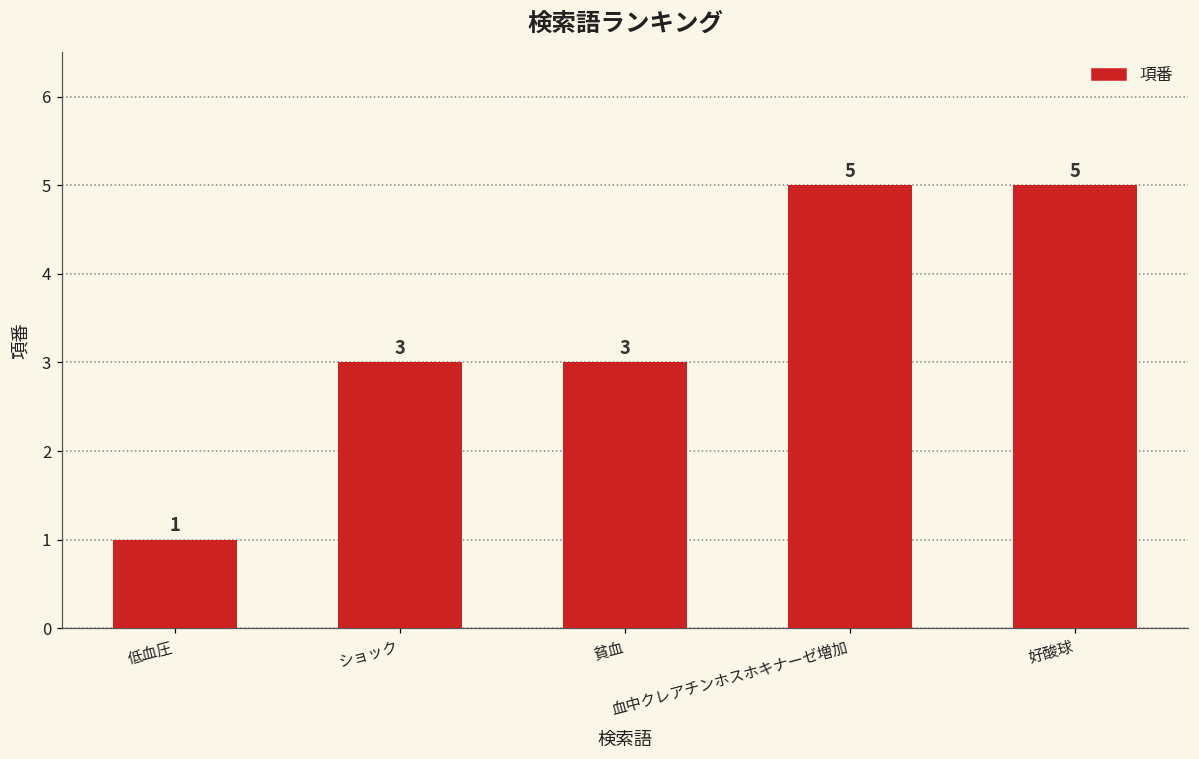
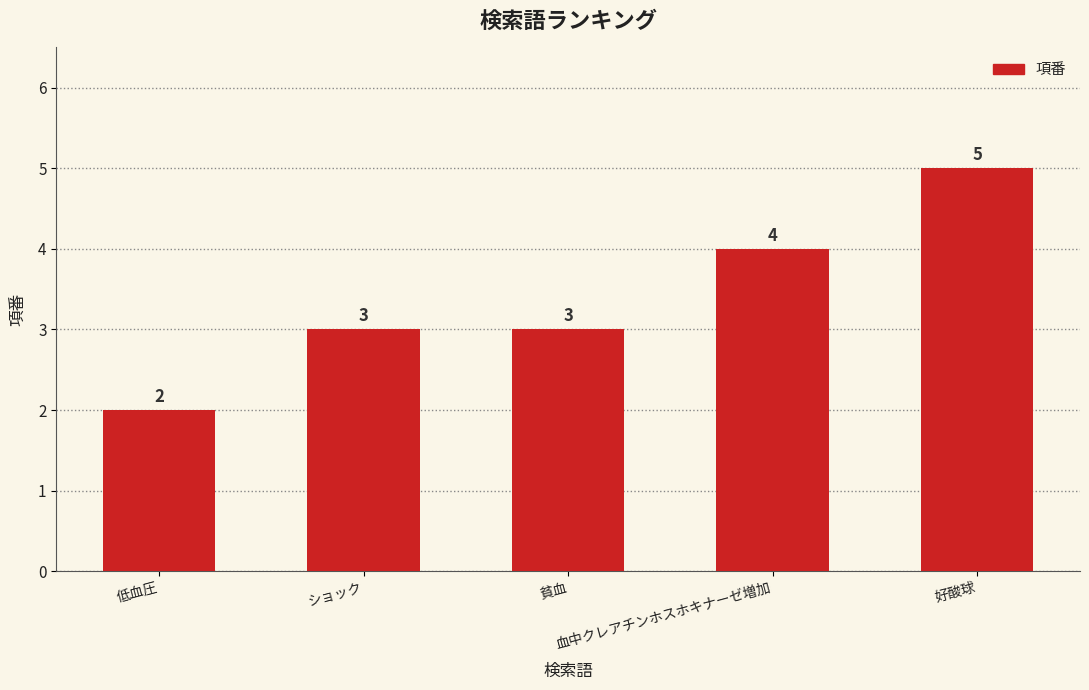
  {
-   "低血圧": 1,
+   "低血圧": 2,
    "ショック": 3,
    "貧血": 3,
-   "血中クレアチンホスホキナーゼ増加": 5,
+   "血中クレアチンホスホキナーゼ増加": 4,
    "好酸球": 5
  }
